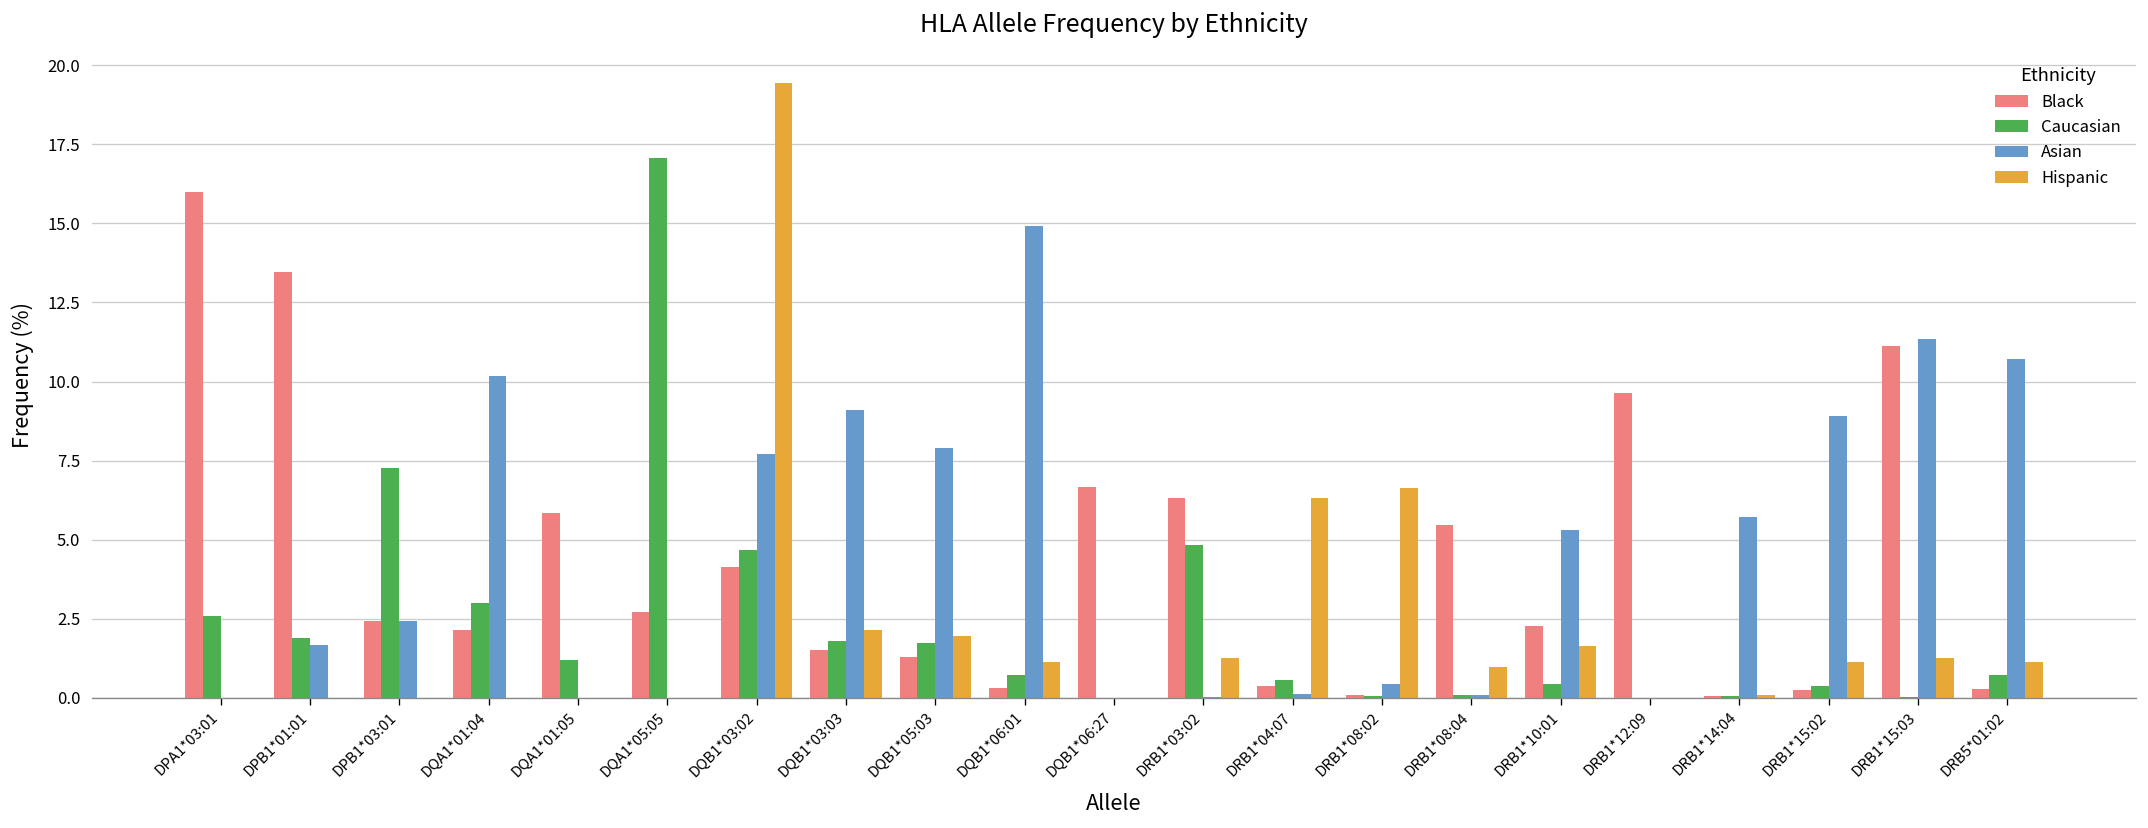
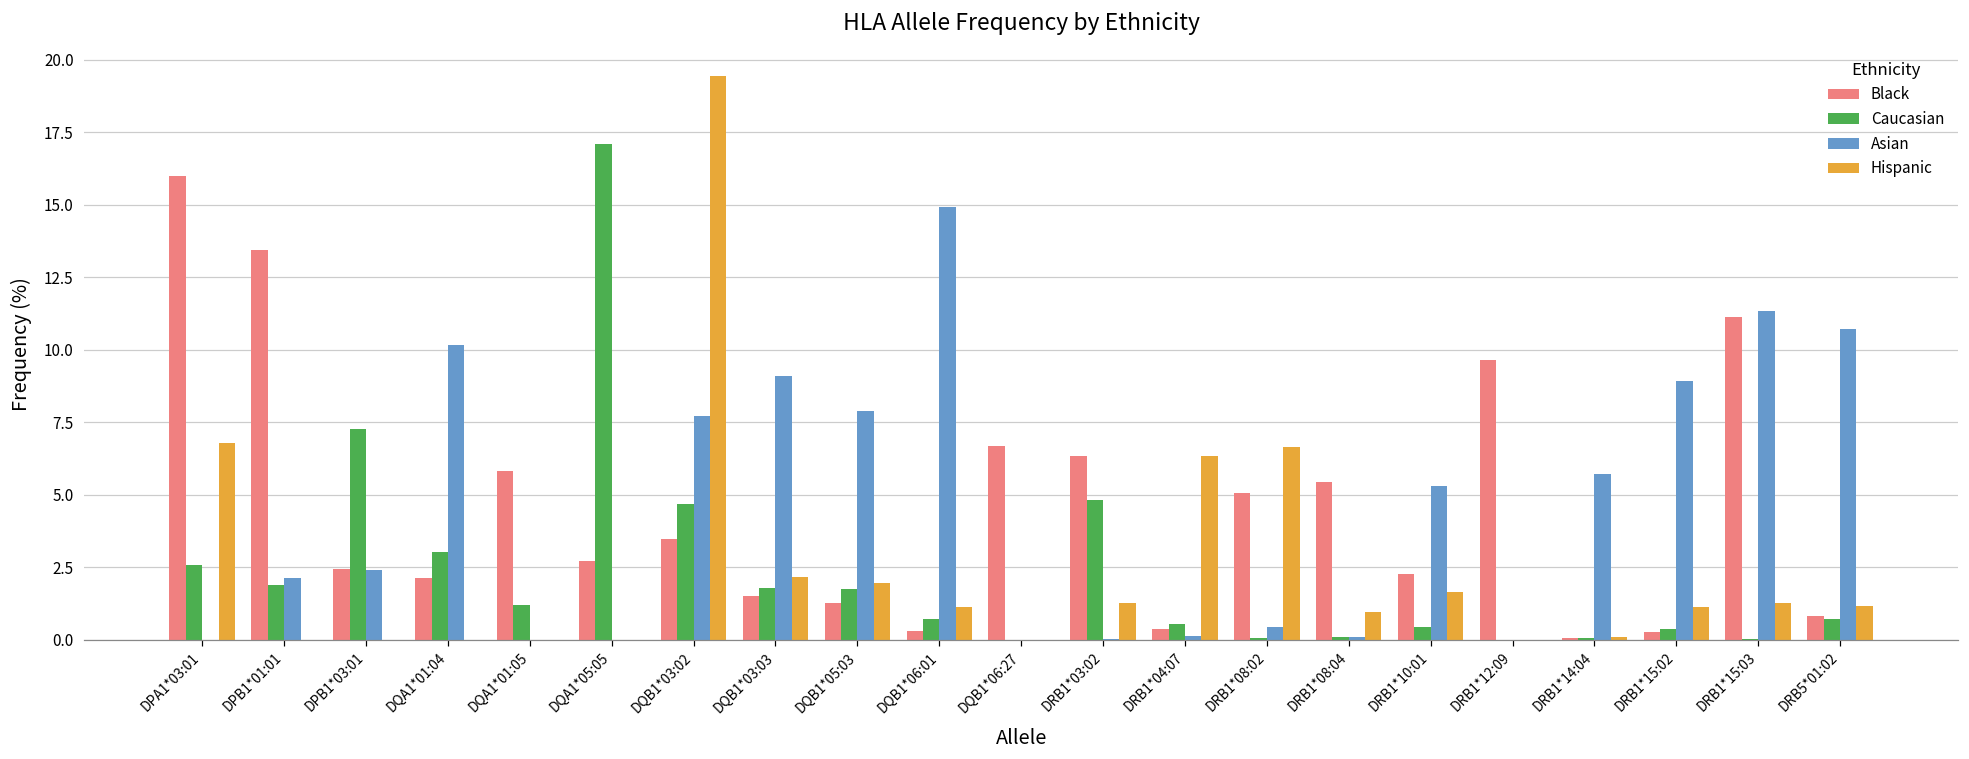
  {
    "Black": {
      "DPA1*03:01": 16.0,
      "DPB1*01:01": 13.5,
      "DPB1*03:01": 2.4,
      "DQA1*01:04": 2.1,
      "DQA1*01:05": 5.8,
      "DQA1*05:05": 2.7,
-     "DQB1*03:02": 4.1,
+     "DQB1*03:02": 3.5,
      "DQB1*03:03": 1.5,
      "DQB1*05:03": 1.3,
      "DQB1*06:01": 0.3,
      "DQB1*06:27": 6.7,
      "DRB1*03:02": 6.3,
      "DRB1*04:07": 0.4,
-     "DRB1*08:02": 0.1,
+     "DRB1*08:02": 5.1,
      "DRB1*08:04": 5.5,
      "DRB1*10:01": 2.3,
      "DRB1*12:09": 9.6,
      "DRB1*15:02": 0.3,
      "DRB1*15:03": 11.1,
-     "DRB5*01:02": 0.3
+     "DRB5*01:02": 0.8
    },
    "Caucasian": {
      "DPA1*03:01": 2.6,
      "DPB1*01:01": 1.9,
      "DPB1*03:01": 7.3,
      "DQA1*01:04": 3.0,
      "DQA1*01:05": 1.2,
      "DQA1*05:05": 17.1,
      "DQB1*03:02": 4.7,
      "DQB1*03:03": 1.8,
      "DQB1*05:03": 1.7,
      "DQB1*06:01": 0.7,
      "DQB1*06:27": 0.0,
      "DRB1*03:02": 4.8,
      "DRB1*04:07": 0.5,
      "DRB1*08:04": 0.1,
      "DRB1*10:01": 0.4,
      "DRB1*15:02": 0.4,
      "DRB5*01:02": 0.7
    },
    "Asian": {
      "DPA1*03:01": 0.0,
-     "DPB1*01:01": 1.7,
+     "DPB1*01:01": 2.1,
      "DPB1*03:01": 2.4,
      "DQA1*01:04": 10.2,
      "DQA1*01:05": 0.0,
      "DQA1*05:05": 0.0,
      "DQB1*03:02": 7.7,
      "DQB1*03:03": 9.1,
      "DQB1*05:03": 7.9,
      "DQB1*06:01": 14.9,
      "DQB1*06:27": 0.0,
      "DRB1*04:07": 0.1,
      "DRB1*08:02": 0.4,
      "DRB1*10:01": 5.3,
      "DRB1*12:09": 0.0,
      "DRB1*14:04": 5.7,
      "DRB1*15:02": 8.9,
      "DRB1*15:03": 11.3,
      "DRB5*01:02": 10.7
    },
    "Hispanic": {
-     "DPA1*03:01": 0.0,
+     "DPA1*03:01": 6.8,
      "DPB1*01:01": 0.0,
      "DPB1*03:01": 0.0,
      "DQA1*01:04": 0.0,
      "DQA1*01:05": 0.0,
      "DQA1*05:05": 0.0,
      "DQB1*03:02": 19.4,
      "DQB1*03:03": 2.2,
      "DQB1*05:03": 2.0,
      "DQB1*06:01": 1.1,
      "DQB1*06:27": 0.0,
      "DRB1*03:02": 1.3,
      "DRB1*04:07": 6.3,
      "DRB1*08:02": 6.6,
      "DRB1*08:04": 1.0,
      "DRB1*10:01": 1.7,
      "DRB1*12:09": 0.0,
      "DRB1*15:02": 1.1,
      "DRB1*15:03": 1.3,
      "DRB5*01:02": 1.1
    }
  }
